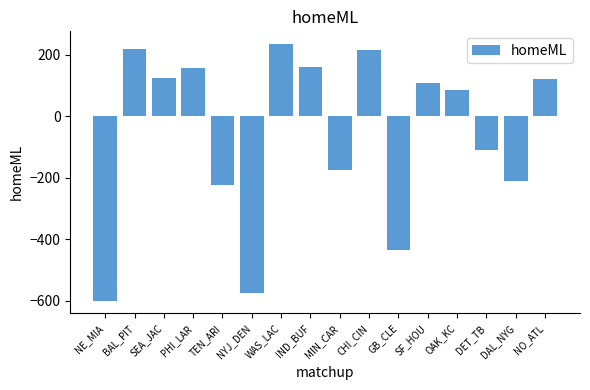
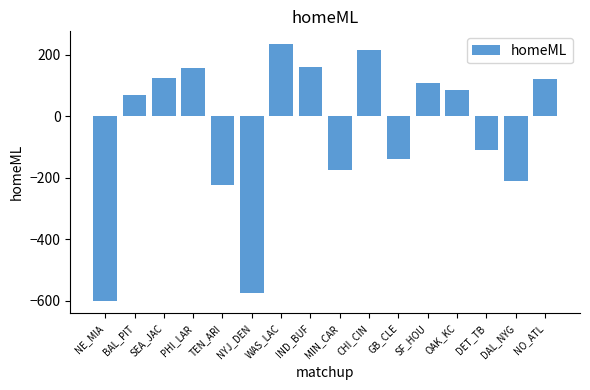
  {
    "NE_MIA": -600,
-   "BAL_PIT": 220,
+   "BAL_PIT": 70,
    "SEA_JAC": 130,
    "PHI_LAR": 160,
    "TEN_ARI": -220,
    "NYJ_DEN": -570,
    "WAS_LAC": 240,
    "IND_BUF": 160,
    "MIN_CAR": -170,
    "CHI_CIN": 220,
-   "GB_CLE": -430,
+   "GB_CLE": -140,
    "SF_HOU": 110,
    "OAK_KC": 80,
    "DET_TB": -110,
    "DAL_NYG": -210,
    "NO_ATL": 120
  }
